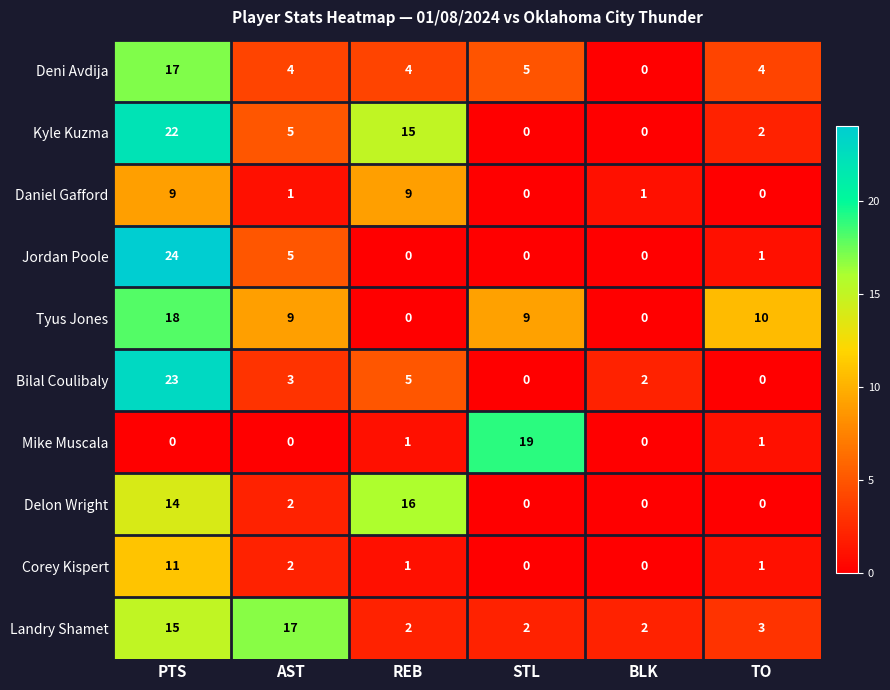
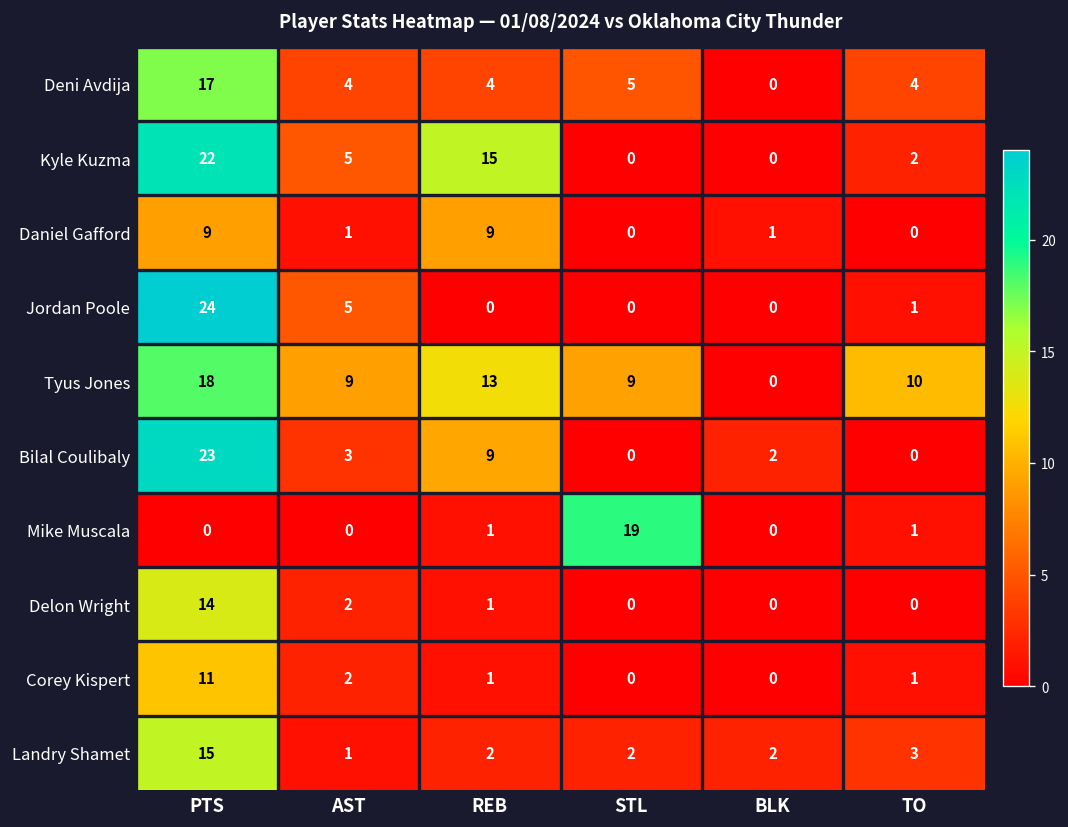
  {
    "Deni Avdija": {
      "PTS": 17,
      "AST": 4,
      "REB": 4,
      "STL": 5,
      "BLK": 0,
      "TO": 4
    },
    "Kyle Kuzma": {
      "PTS": 22,
      "AST": 5,
      "REB": 15,
      "STL": 0,
      "BLK": 0,
      "TO": 2
    },
    "Daniel Gafford": {
      "PTS": 9,
      "AST": 1,
      "REB": 9,
      "STL": 0,
      "BLK": 1,
      "TO": 0
    },
    "Jordan Poole": {
      "PTS": 24,
      "AST": 5,
      "REB": 0,
      "STL": 0,
      "BLK": 0,
      "TO": 1
    },
    "Tyus Jones": {
      "PTS": 18,
      "AST": 9,
-     "REB": 0,
+     "REB": 13,
      "STL": 9,
      "BLK": 0,
      "TO": 10
    },
    "Bilal Coulibaly": {
      "PTS": 23,
      "AST": 3,
-     "REB": 5,
+     "REB": 9,
      "STL": 0,
      "BLK": 2,
      "TO": 0
    },
    "Mike Muscala": {
      "PTS": 0,
      "AST": 0,
      "REB": 1,
      "STL": 19,
      "BLK": 0,
      "TO": 1
    },
    "Delon Wright": {
      "PTS": 14,
      "AST": 2,
-     "REB": 16,
+     "REB": 1,
      "STL": 0,
      "BLK": 0,
      "TO": 0
    },
    "Corey Kispert": {
      "PTS": 11,
      "AST": 2,
      "REB": 1,
      "STL": 0,
      "BLK": 0,
      "TO": 1
    },
    "Landry Shamet": {
      "PTS": 15,
-     "AST": 17,
+     "AST": 1,
      "REB": 2,
      "STL": 2,
      "BLK": 2,
      "TO": 3
    }
  }
